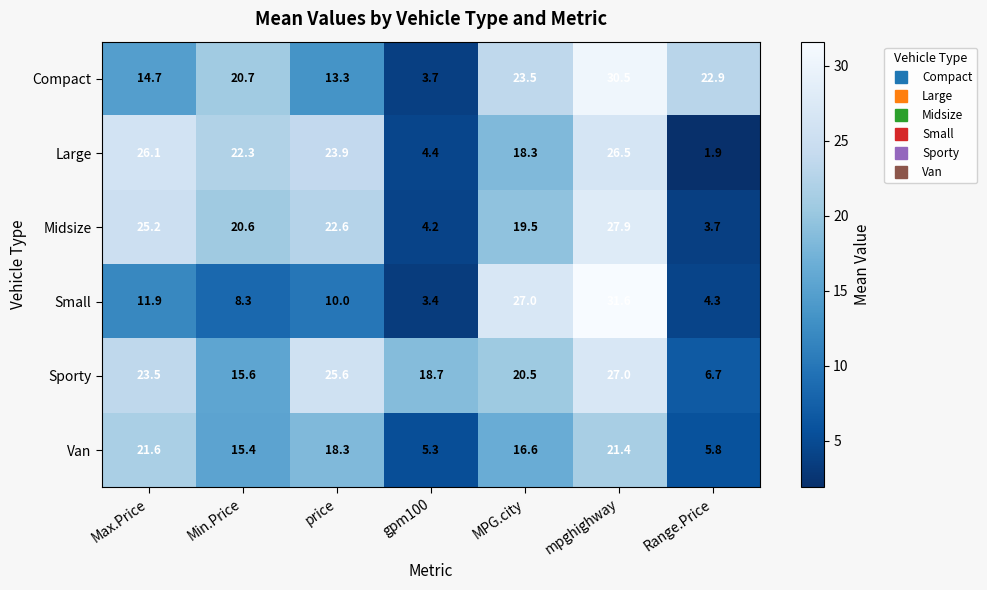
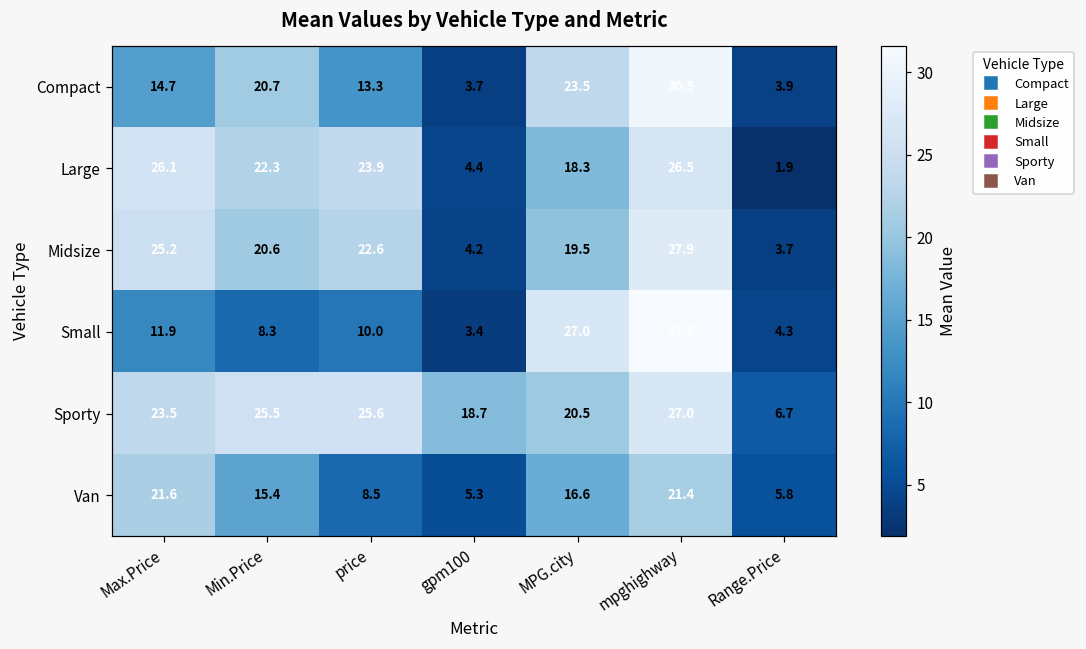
  {
    "Compact": {
      "Max.Price": 14.7,
      "Min.Price": 20.7,
      "price": 13.3,
      "gpm100": 3.7,
      "MPG.city": 23.5,
-     "Range.Price": 22.9
+     "Range.Price": 3.9
    },
    "Large": {
      "Min.Price": 22.3,
      "price": 23.9,
      "gpm100": 4.4,
      "MPG.city": 18.3,
      "Range.Price": 1.9
    },
    "Midsize": {
      "Max.Price": 25.2,
      "Min.Price": 20.6,
      "price": 22.6,
      "gpm100": 4.2,
      "MPG.city": 19.5,
      "Range.Price": 3.7
    },
    "Small": {
      "Max.Price": 11.9,
      "Min.Price": 8.3,
      "price": 10.0,
      "gpm100": 3.4,
      "Range.Price": 4.3
    },
    "Sporty": {
      "Max.Price": 23.5,
-     "Min.Price": 15.6,
+     "Min.Price": 25.5,
      "price": 25.6,
      "gpm100": 18.7,
      "MPG.city": 20.5,
      "Range.Price": 6.7
    },
    "Van": {
      "Max.Price": 21.6,
      "Min.Price": 15.4,
-     "price": 18.3,
+     "price": 8.5,
      "gpm100": 5.3,
      "MPG.city": 16.6,
      "mpghighway": 21.4,
      "Range.Price": 5.8
    }
  }
